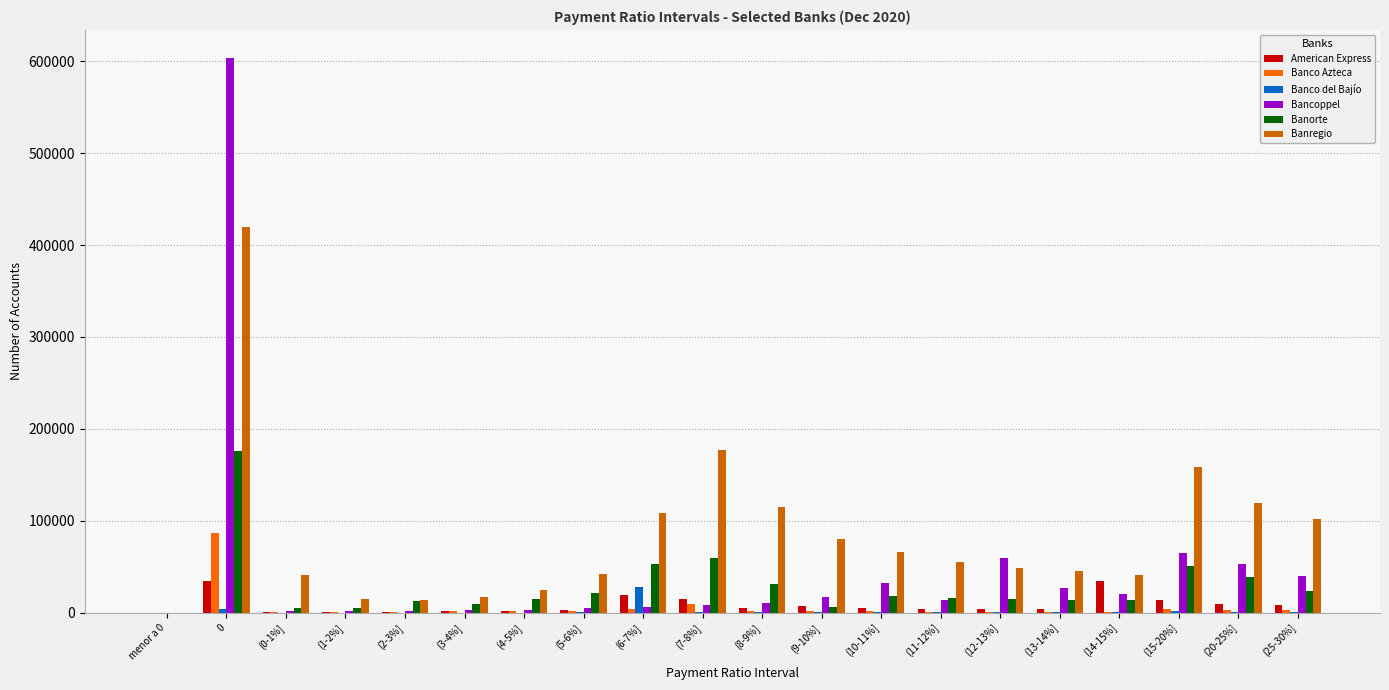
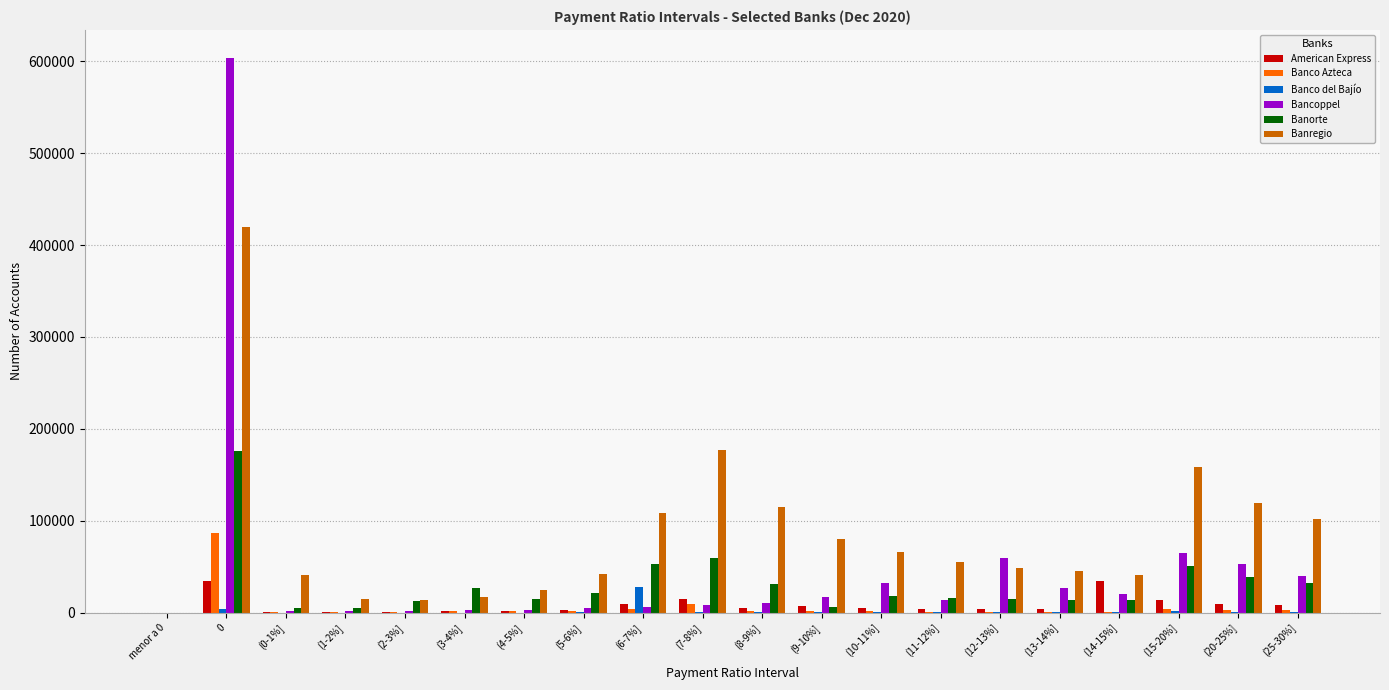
  {
    "American Express": {
      "menor a 0": 0,
      "0": 30000,
      "(5-6%]": 0,
-     "(6-7%]": 20000,
+     "(6-7%]": 10000,
      "(7-8%]": 20000,
      "(8-9%]": 0,
      "(9-10%]": 10000,
      "(10-11%]": 10000,
      "(11-12%]": 0,
      "(12-13%]": 0,
      "(13-14%]": 0,
      "(14-15%]": 30000,
      "(15-20%]": 10000,
      "(20-25%]": 10000,
      "(25-30%]": 10000
    },
    "Banco del Bajío": {
      "menor a 0": 0,
      "0": 0,
      "(6-7%]": 30000
    },
    "Bancoppel": {
      "menor a 0": 0,
      "0": 600000,
      "(4-5%]": 0,
      "(5-6%]": 0,
      "(6-7%]": 10000,
      "(7-8%]": 10000,
      "(8-9%]": 10000,
      "(9-10%]": 20000,
      "(10-11%]": 30000,
      "(11-12%]": 10000,
      "(12-13%]": 60000,
      "(13-14%]": 30000,
      "(14-15%]": 20000,
      "(15-20%]": 60000,
      "(20-25%]": 50000,
      "(25-30%]": 40000
    },
    "Banorte": {
      "menor a 0": 0,
      "0": 180000,
      "(0-1%]": 10000,
      "(1-2%]": 10000,
      "(2-3%]": 10000,
-     "(3-4%]": 10000,
+     "(3-4%]": 30000,
      "(4-5%]": 20000,
      "(5-6%]": 20000,
      "(6-7%]": 50000,
      "(7-8%]": 60000,
      "(8-9%]": 30000,
      "(9-10%]": 10000,
      "(10-11%]": 20000,
      "(11-12%]": 20000,
      "(12-13%]": 10000,
      "(13-14%]": 10000,
      "(14-15%]": 10000,
      "(15-20%]": 50000,
      "(20-25%]": 40000,
-     "(25-30%]": 20000
+     "(25-30%]": 30000
    }
  }
